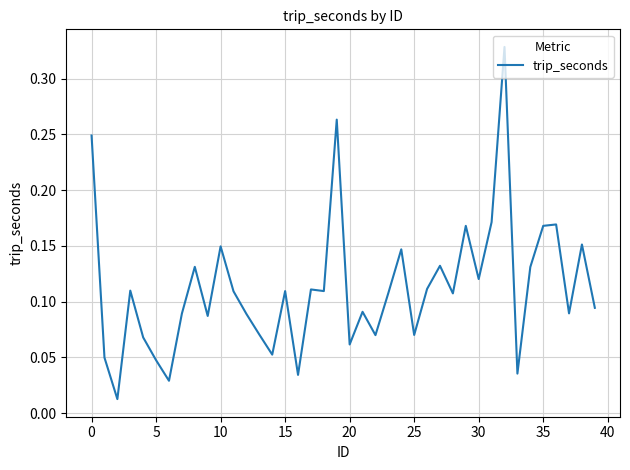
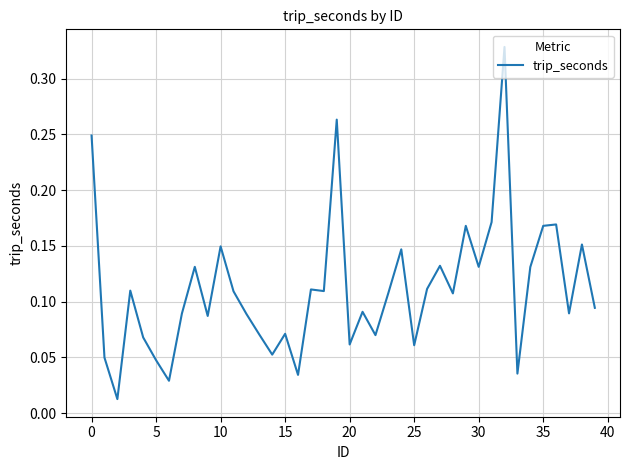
  {
    "0": 0.249,
    "5": 0.047,
    "10": 0.150,
-   "15": 0.109,
+   "15": 0.071,
    "20": 0.062,
-   "25": 0.070,
-   "30": 0.120,
+   "25": 0.061,
+   "30": 0.131,
    "35": 0.168
  }
